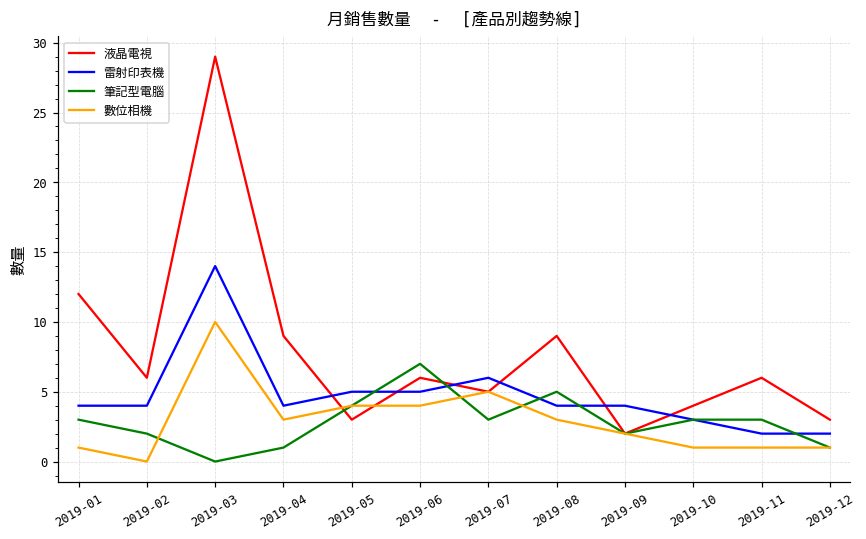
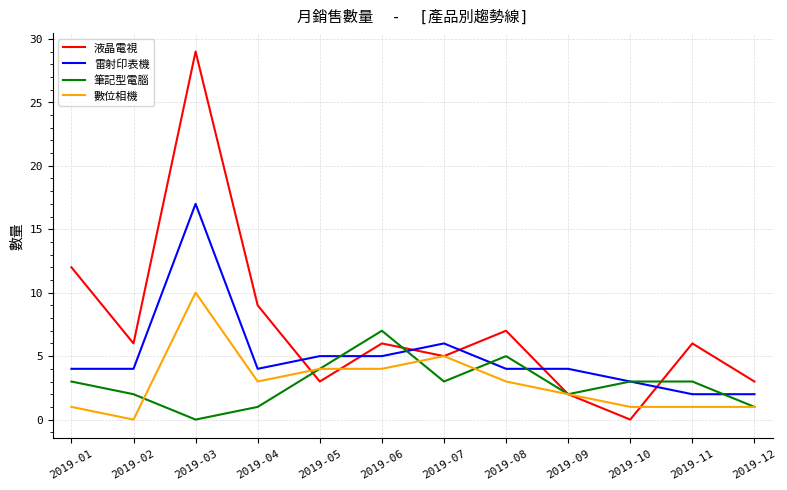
  {
    "液晶電視": {
      "2019-01": 12,
      "2019-02": 6,
      "2019-03": 29,
      "2019-04": 9,
      "2019-05": 3,
      "2019-06": 6,
-     "2019-08": 9,
-     "2019-10": 4,
+     "2019-08": 7,
+     "2019-10": 0,
      "2019-11": 6,
      "2019-12": 3
    },
    "雷射印表機": {
      "2019-01": 4,
      "2019-02": 4,
-     "2019-03": 14,
+     "2019-03": 17,
      "2019-04": 4,
      "2019-05": 5,
      "2019-06": 5,
      "2019-07": 6,
      "2019-08": 4,
      "2019-09": 4,
      "2019-11": 2,
      "2019-12": 2
    },
    "筆記型電腦": {
      "2019-01": 3,
      "2019-02": 2,
      "2019-03": 0,
      "2019-04": 1,
      "2019-06": 7,
      "2019-07": 3,
      "2019-08": 5,
      "2019-11": 3
    },
    "數位相機": {
      "2019-01": 1,
      "2019-02": 0,
      "2019-03": 10,
      "2019-04": 3,
      "2019-06": 4,
      "2019-08": 3,
      "2019-10": 1,
      "2019-11": 1
    }
  }
